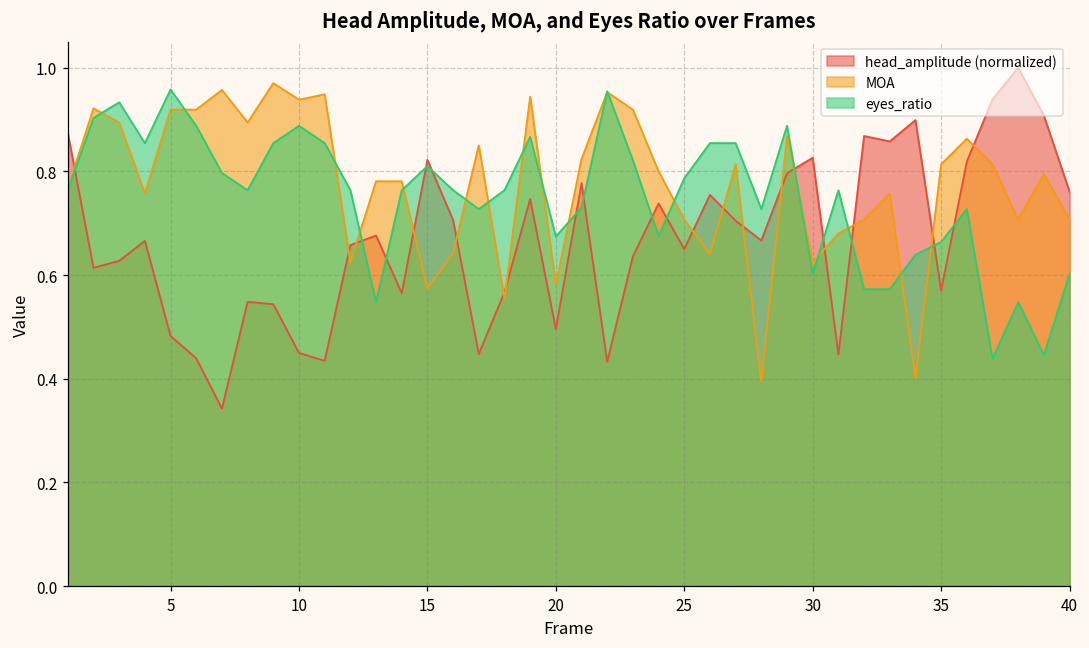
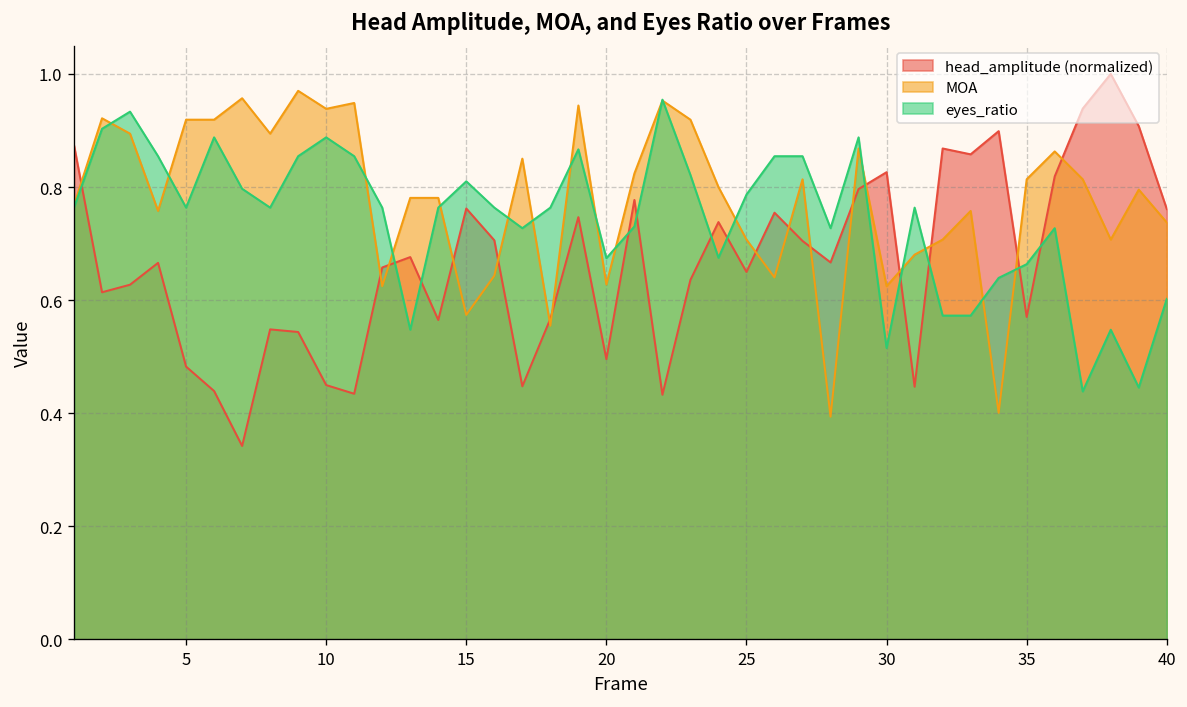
  {
    "head_amplitude (normalized)": {
      "5": 0.48,
      "10": 0.45,
-     "15": 0.82,
+     "15": 0.76,
      "20": 0.50,
      "25": 0.65,
      "30": 0.83,
      "35": 0.57,
      "40": 0.76
    },
    "MOA": {
      "5": 0.92,
      "10": 0.94,
      "15": 0.57,
-     "20": 0.58,
+     "20": 0.63,
      "25": 0.71,
      "30": 0.62,
      "35": 0.81,
-     "40": 0.71
+     "40": 0.74
    },
    "eyes_ratio": {
-     "5": 0.96,
+     "5": 0.76,
      "10": 0.89,
      "15": 0.81,
      "20": 0.67,
      "25": 0.79,
-     "30": 0.60,
+     "30": 0.52,
      "35": 0.66,
      "40": 0.60
    }
  }
